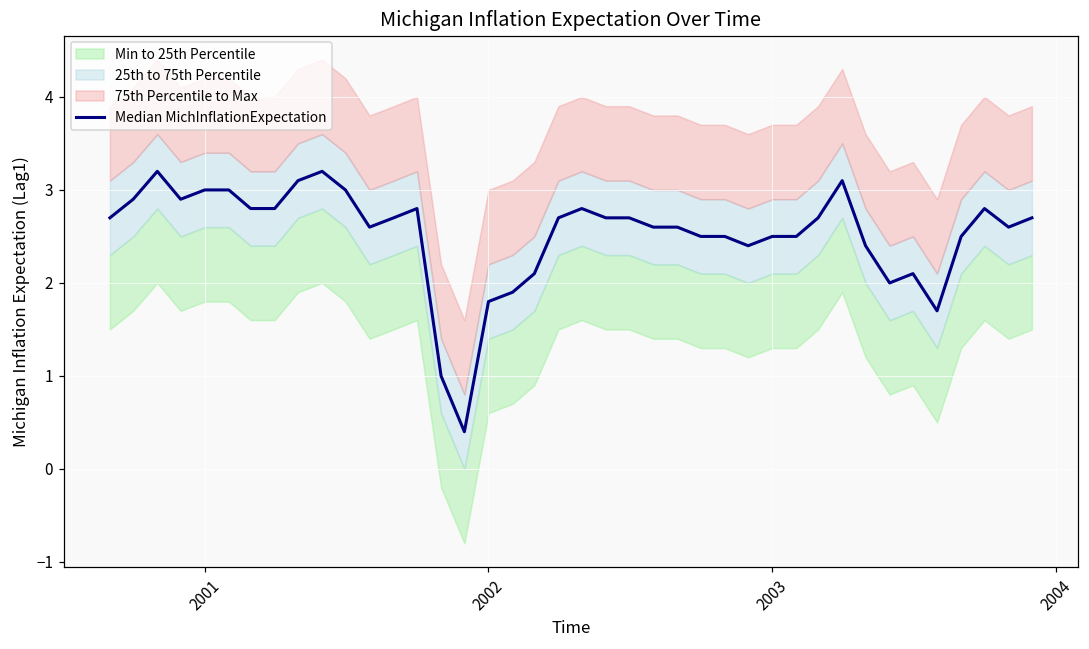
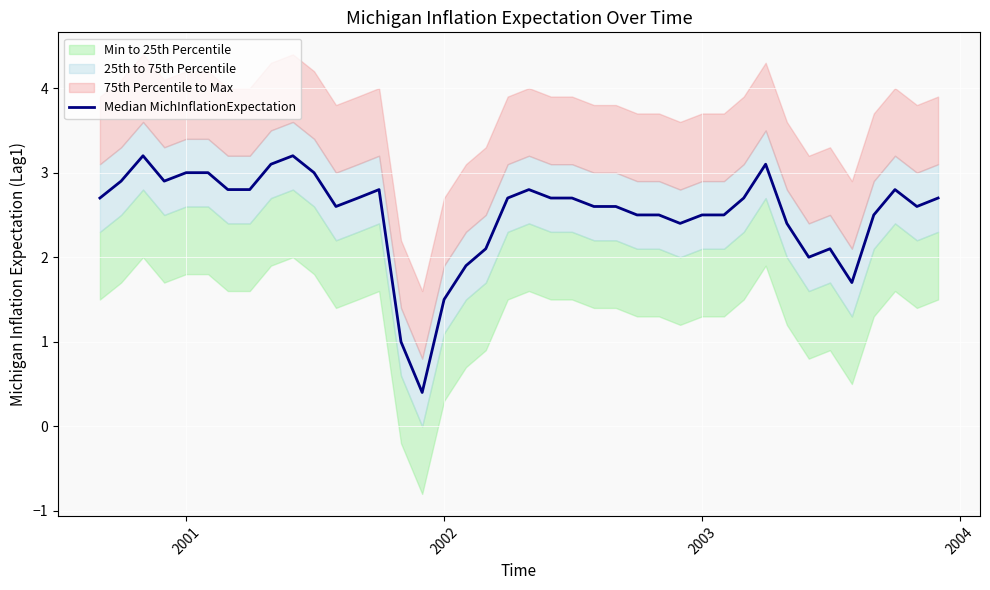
  {
    "Median MichInflationExpectation": {
      "2001": 3.0,
-     "2002": 1.8,
+     "2002": 1.5,
      "2003": 2.5
    },
    "75th Percentile to Max": {
      "2002": 0.8,
      "2003": 0.8
    }
  }
